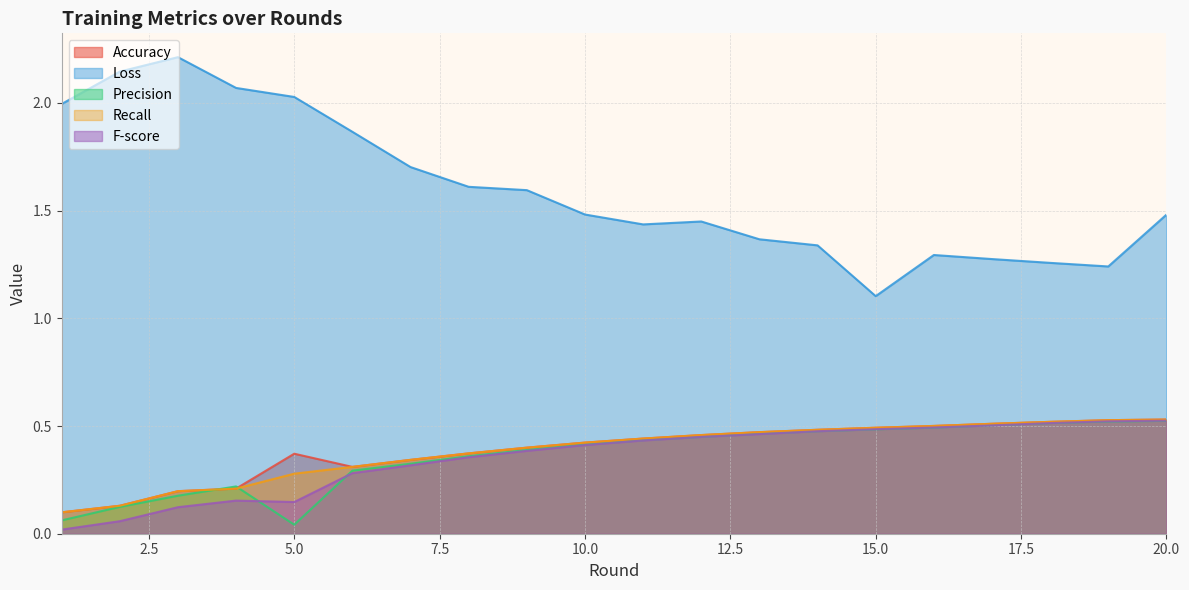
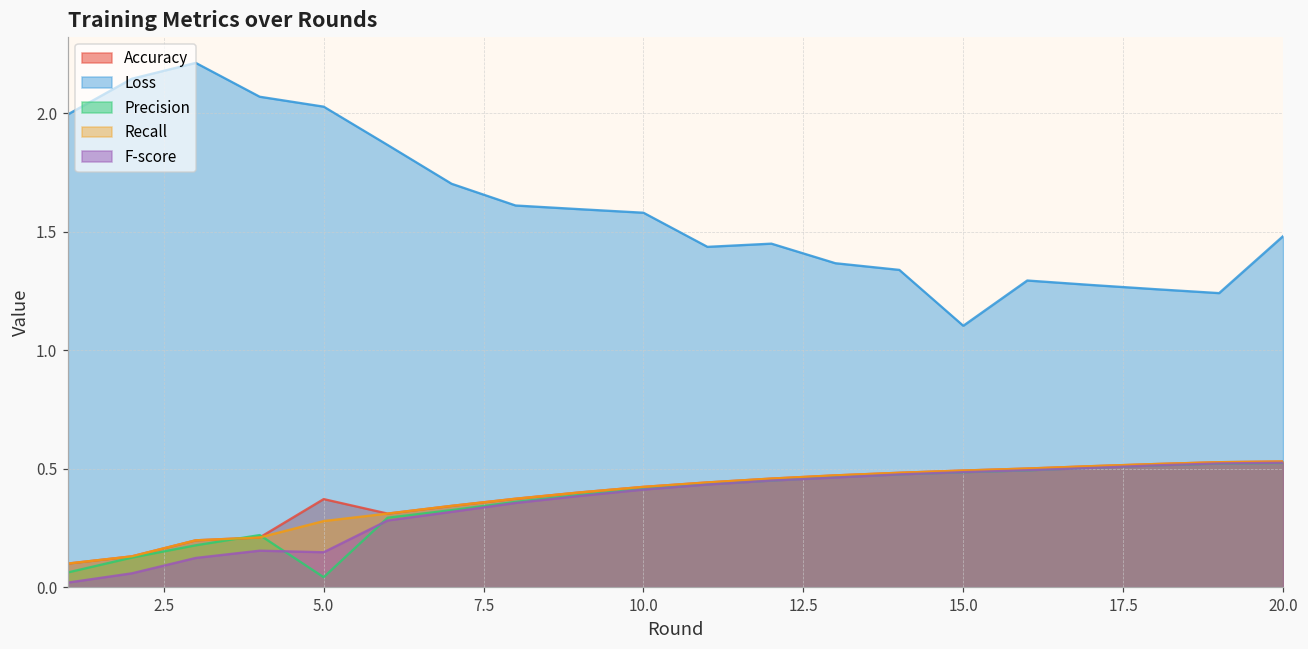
  {
    "Accuracy": {
      "5.0": 0.37
    },
    "Loss": {
      "5.0": 2.03,
-     "10.0": 1.48,
+     "10.0": 1.58,
      "15.0": 1.10,
      "20.0": 1.48
    },
    "Precision": {
      "5.0": 0.04
    },
    "Recall": {
      "5.0": 0.28
    },
    "F-score": {
      "5.0": 0.15
    }
  }
